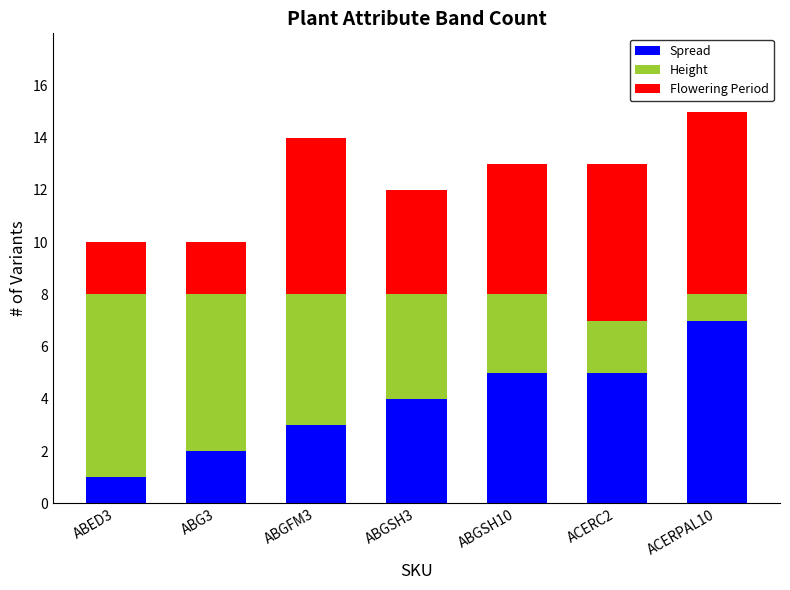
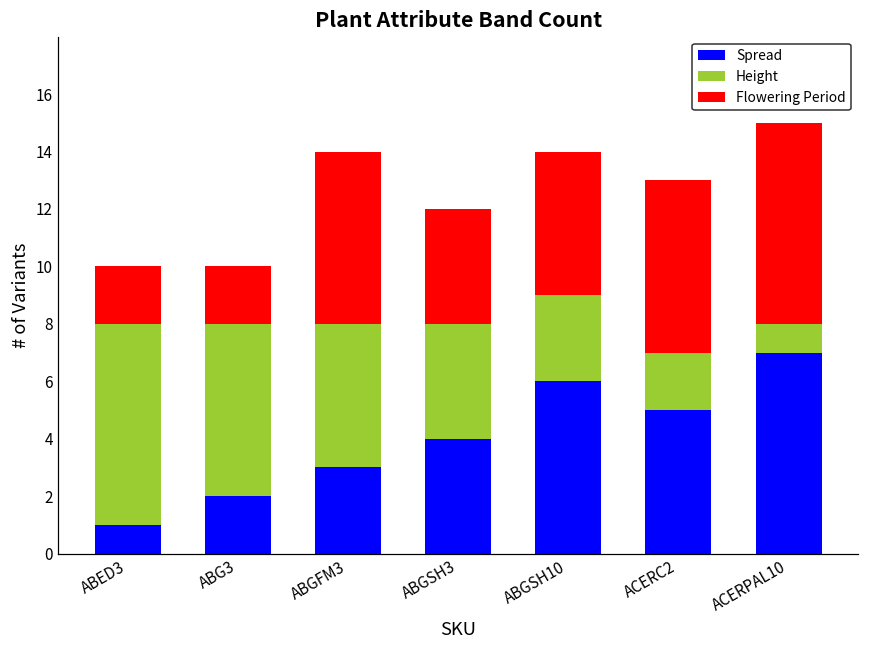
  {
    "Spread": {
      "ABED3": 1,
      "ABG3": 2,
      "ABGFM3": 3,
      "ABGSH3": 4,
-     "ABGSH10": 5,
+     "ABGSH10": 6,
      "ACERC2": 5,
      "ACERPAL10": 7
    },
    "Height": {
      "ABED3": 7,
      "ABG3": 6,
      "ABGFM3": 5,
      "ABGSH3": 4,
      "ABGSH10": 3,
      "ACERC2": 2,
      "ACERPAL10": 1
    },
    "Flowering Period": {
      "ABED3": 2,
      "ABG3": 2,
      "ABGFM3": 6,
      "ABGSH3": 4,
      "ABGSH10": 5,
      "ACERC2": 6,
      "ACERPAL10": 7
    }
  }
